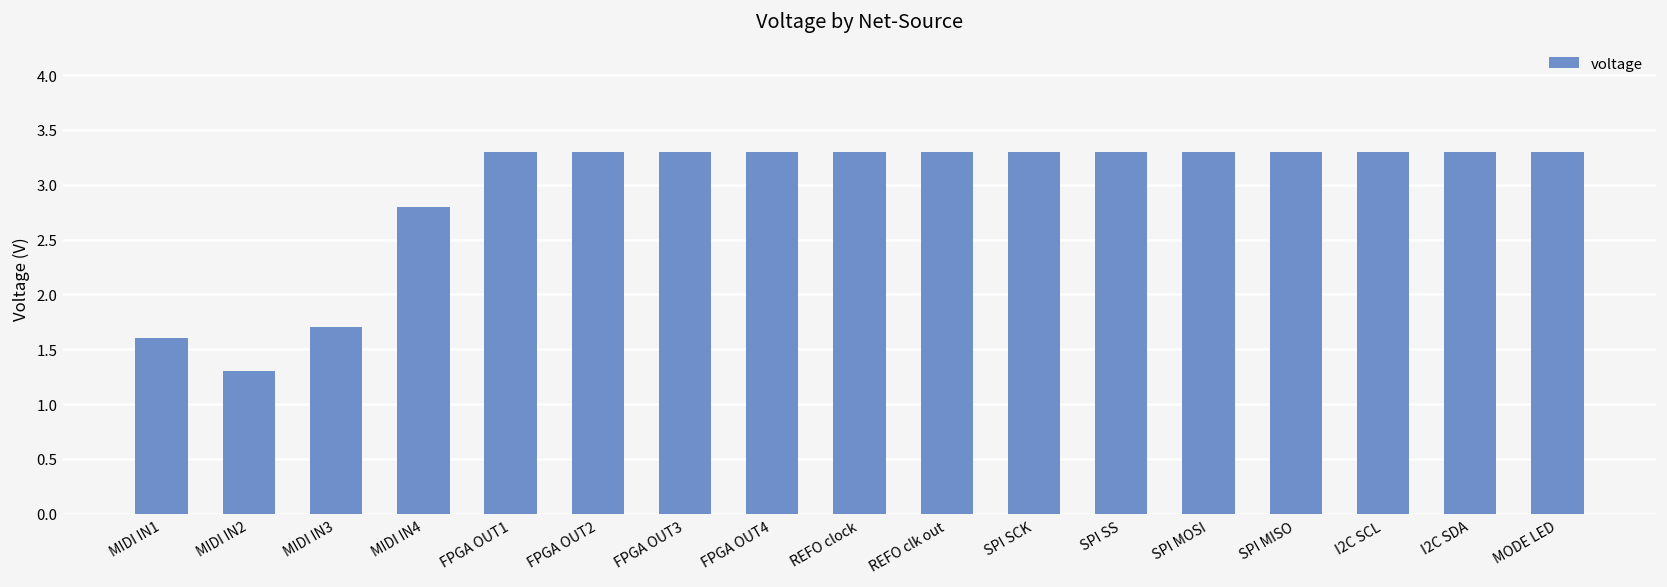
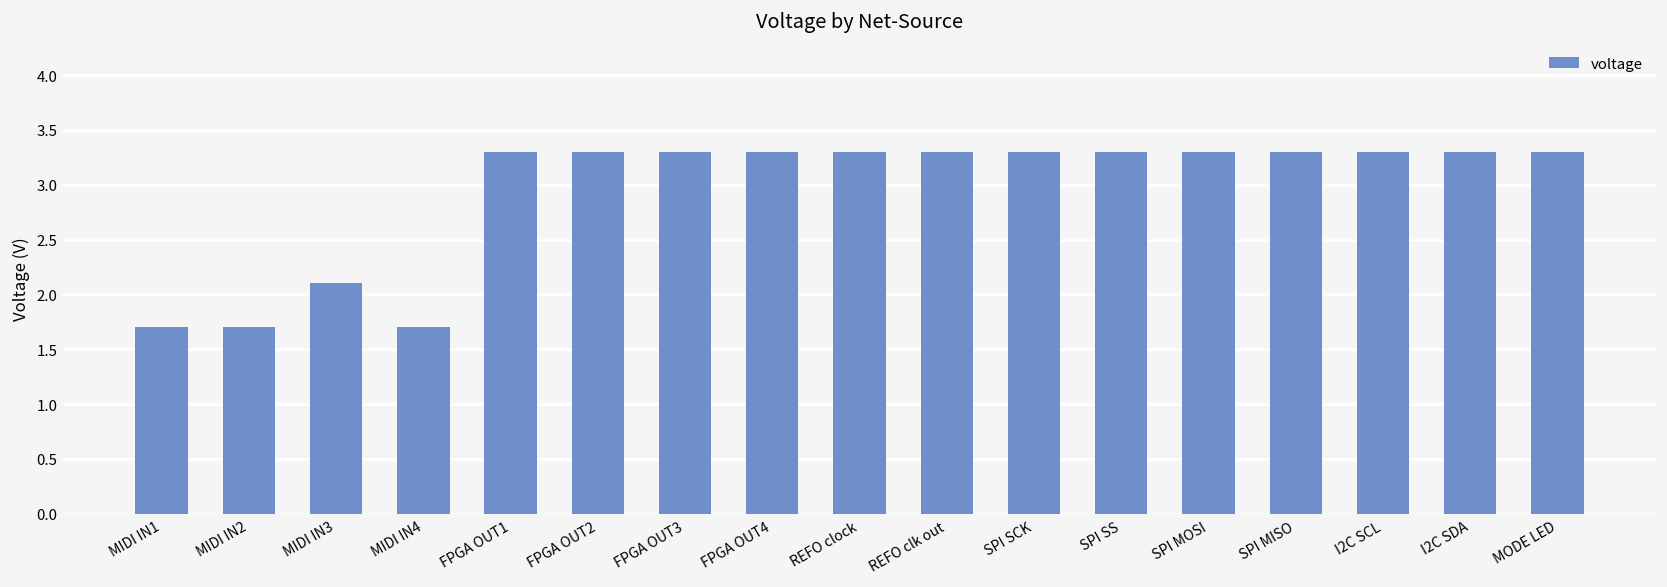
  {
-   "MIDI IN1": 1.6,
-   "MIDI IN2": 1.3,
-   "MIDI IN3": 1.7,
-   "MIDI IN4": 2.8,
+   "MIDI IN1": 1.7,
+   "MIDI IN2": 1.7,
+   "MIDI IN3": 2.1,
+   "MIDI IN4": 1.7,
    "FPGA OUT1": 3.3,
    "FPGA OUT2": 3.3,
    "FPGA OUT3": 3.3,
    "FPGA OUT4": 3.3,
    "REFO clock": 3.3,
    "REFO clk out": 3.3,
    "SPI SCK": 3.3,
    "SPI SS": 3.3,
    "SPI MOSI": 3.3,
    "SPI MISO": 3.3,
    "I2C SCL": 3.3,
    "I2C SDA": 3.3,
    "MODE LED": 3.3
  }
